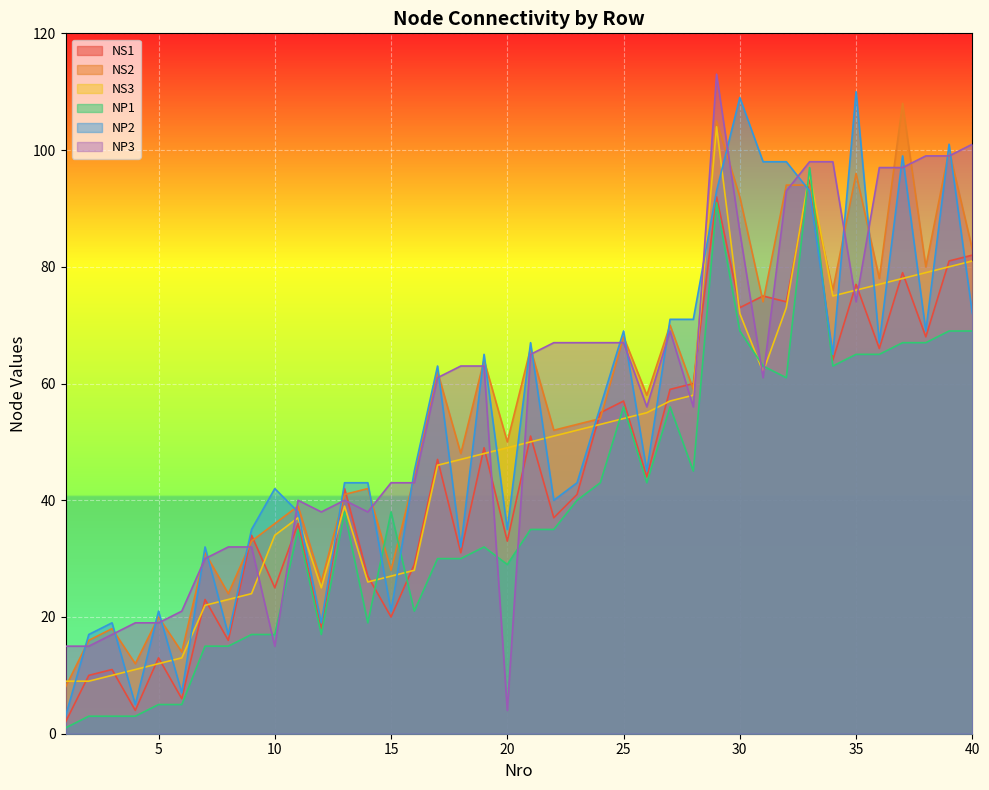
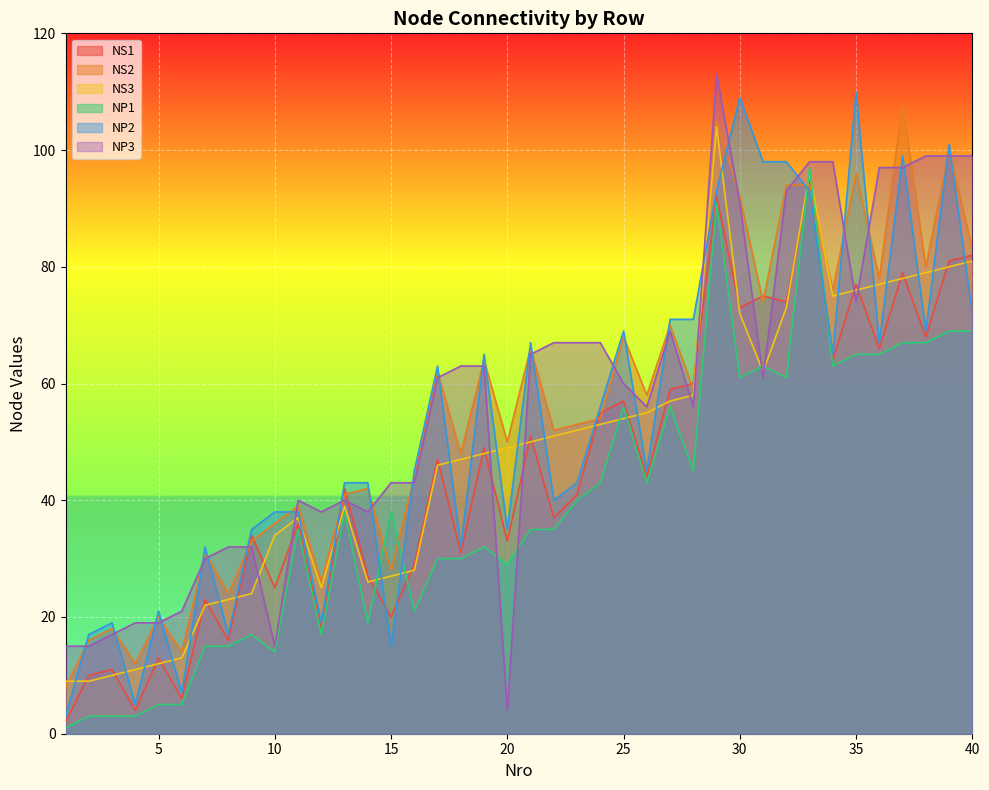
  {
    "NP1": {
      "5": 5,
-     "10": 17,
+     "10": 14,
      "15": 38,
      "20": 29,
      "25": 56,
-     "30": 69,
+     "30": 61,
      "35": 65,
      "40": 69
    },
    "NP2": {
      "5": 21,
-     "10": 42,
-     "15": 21,
+     "10": 38,
+     "15": 15,
      "20": 35,
      "25": 69,
      "30": 109,
      "35": 110,
      "40": 72
    },
    "NP3": {
      "5": 19,
      "10": 15,
      "15": 43,
      "20": 4,
-     "25": 67,
-     "30": 86,
+     "25": 60,
+     "30": 91,
      "35": 74,
-     "40": 101
+     "40": 99
    }
  }
